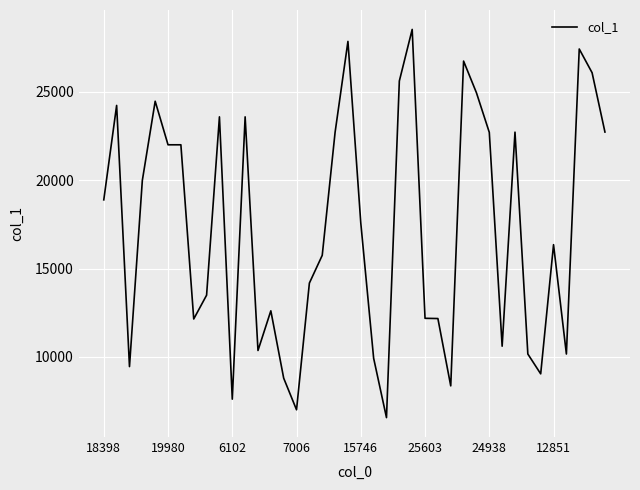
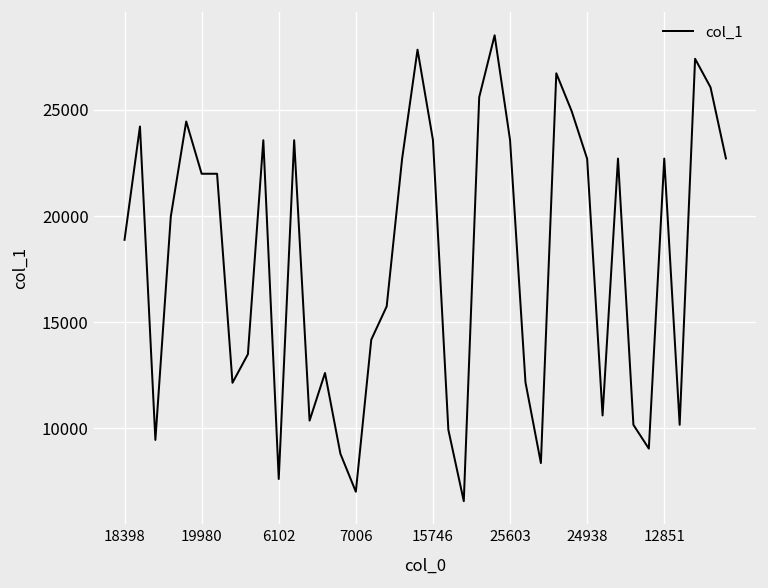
  {
    "18398": 18900,
    "19980": 22000,
    "6102": 7600,
    "7006": 7000,
-   "15746": 17600,
-   "25603": 12200,
+   "15746": 23600,
+   "25603": 23600,
    "24938": 22700,
-   "12851": 16300
+   "12851": 22700
  }
